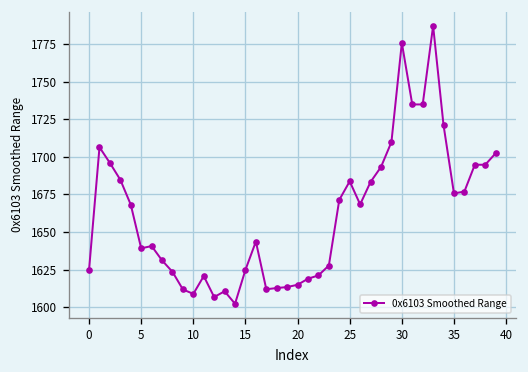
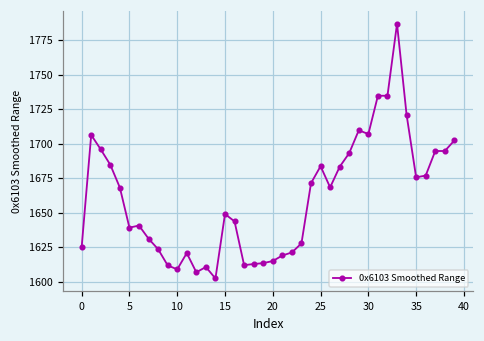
  {
    "0": 1625,
    "5": 1639,
    "10": 1609,
-   "15": 1625,
+   "15": 1649,
    "20": 1615,
    "25": 1684,
-   "30": 1776,
+   "30": 1707,
    "35": 1676
  }
